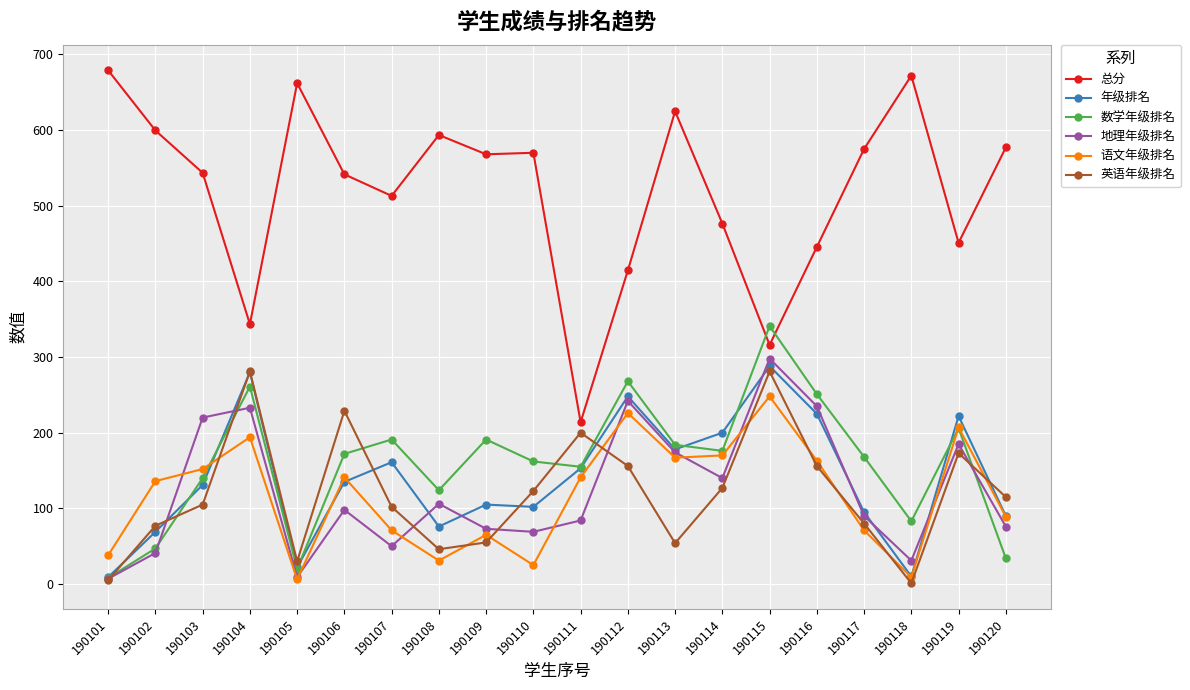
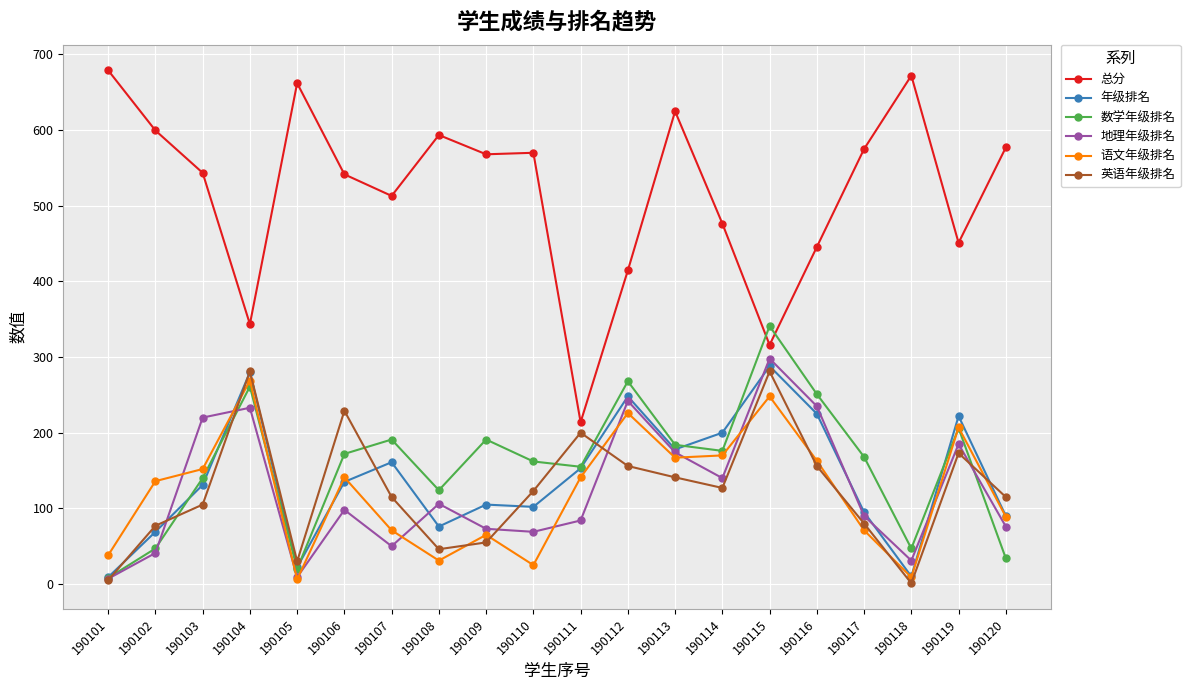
  {
    "总分": {
      "190101": 680,
      "190102": 600,
      "190103": 540,
      "190104": 340,
      "190105": 660,
      "190106": 540,
      "190107": 510,
      "190108": 590,
      "190109": 570,
      "190110": 570,
      "190111": 210,
      "190112": 410,
      "190113": 620,
      "190114": 480,
      "190115": 320,
      "190116": 450,
      "190117": 580,
      "190118": 670,
      "190119": 450,
      "190120": 580
    },
    "年级排名": {
      "190102": 70,
      "190103": 130,
      "190106": 140,
      "190107": 160,
      "190108": 80,
      "190109": 110,
      "190110": 100,
      "190112": 250,
      "190113": 180,
      "190114": 200,
      "190115": 290,
      "190116": 230,
      "190117": 100,
      "190119": 220
    },
    "数学年级排名": {
      "190102": 50,
      "190103": 140,
      "190104": 260,
      "190106": 170,
      "190107": 190,
      "190108": 120,
      "190109": 190,
      "190110": 160,
      "190112": 270,
      "190113": 180,
      "190114": 180,
      "190115": 340,
      "190116": 250,
      "190117": 170,
-     "190118": 80,
+     "190118": 50,
      "190120": 30
    },
    "地理年级排名": {
      "190102": 40,
      "190103": 220,
      "190104": 230,
      "190106": 100,
      "190107": 50,
      "190108": 110,
      "190109": 70,
      "190110": 70,
      "190111": 80,
      "190112": 240,
      "190113": 170,
      "190114": 140,
      "190115": 300,
      "190116": 240,
      "190117": 90,
      "190118": 30,
      "190119": 190,
      "190120": 80
    },
    "语文年级排名": {
      "190101": 40,
      "190102": 140,
      "190103": 150,
-     "190104": 190,
+     "190104": 270,
      "190106": 140,
      "190107": 70,
      "190108": 30,
      "190109": 70,
      "190110": 30,
      "190111": 140,
      "190112": 230,
      "190113": 170,
      "190114": 170,
      "190115": 250,
      "190116": 160,
      "190117": 70
    },
    "英语年级排名": {
      "190102": 80,
      "190103": 110,
      "190105": 30,
      "190106": 230,
-     "190107": 100,
+     "190107": 120,
      "190108": 50,
      "190109": 60,
      "190110": 120,
      "190111": 200,
      "190112": 160,
-     "190113": 50,
+     "190113": 140,
      "190114": 130,
      "190115": 280,
      "190116": 160,
      "190117": 80,
      "190118": 0,
      "190119": 170,
      "190120": 120
    }
  }
